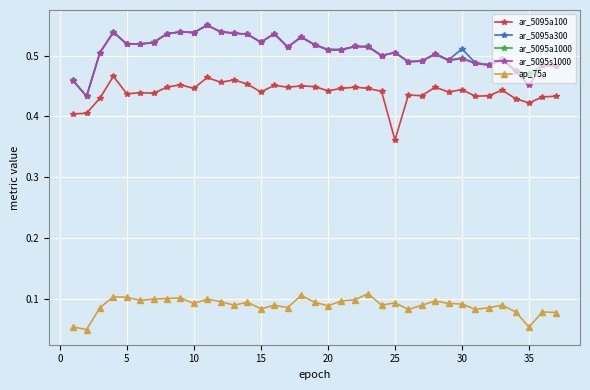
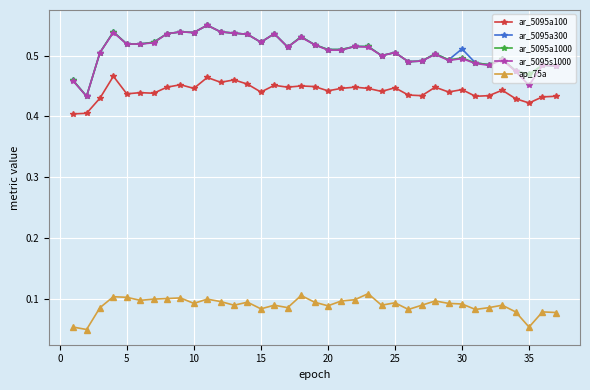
  {
    "ar_5095a100": {
      "5": 0.44,
      "10": 0.45,
      "15": 0.44,
      "20": 0.44,
-     "25": 0.36,
+     "25": 0.45,
      "30": 0.44,
      "35": 0.42
    },
    "ar_5095a300": {
      "30": 0.51
    },
    "ar_5095s1000": {
      "35": 0.45
    },
    "ap_75a": {
      "5": 0.10,
      "10": 0.09,
      "15": 0.08,
      "20": 0.09,
      "25": 0.09,
      "30": 0.09,
      "35": 0.05
    }
  }
